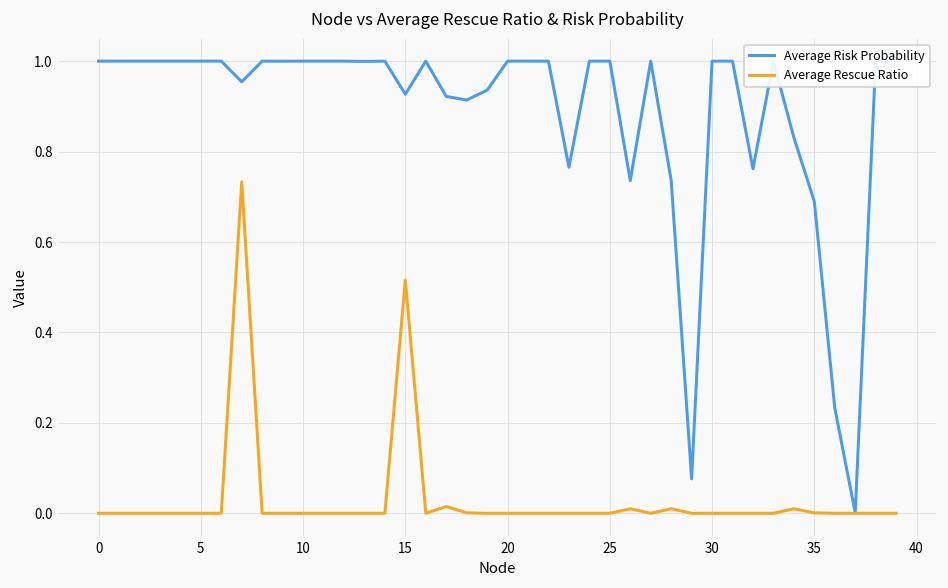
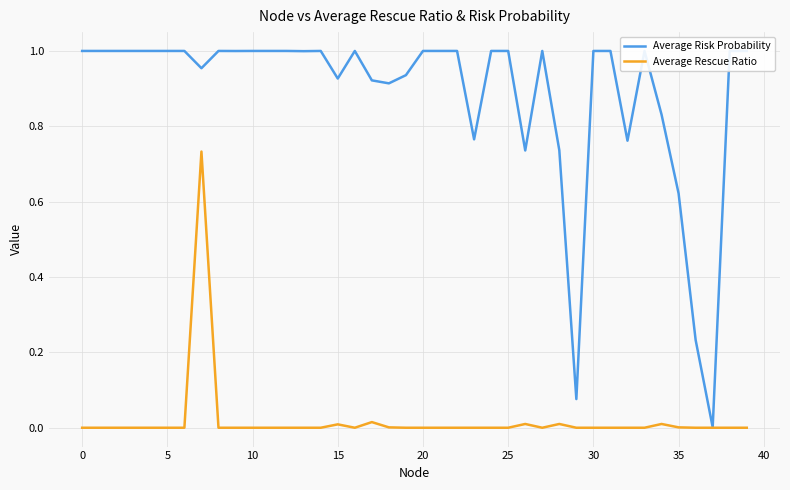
  {
    "Average Risk Probability": {
      "0": 1.00,
      "5": 1.00,
      "10": 1.00,
      "15": 0.93,
      "20": 1.00,
      "25": 1.00,
      "30": 1.00,
-     "35": 0.69
+     "35": 0.62
    },
    "Average Rescue Ratio": {
      "0": 0.00,
      "5": 0.00,
      "10": 0.00,
-     "15": 0.52,
+     "15": 0.01,
      "20": 0.00,
      "25": 0.00,
      "30": 0.00,
      "35": 0.00
    }
  }
